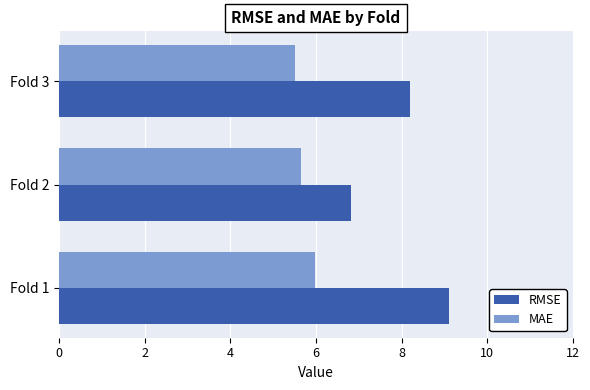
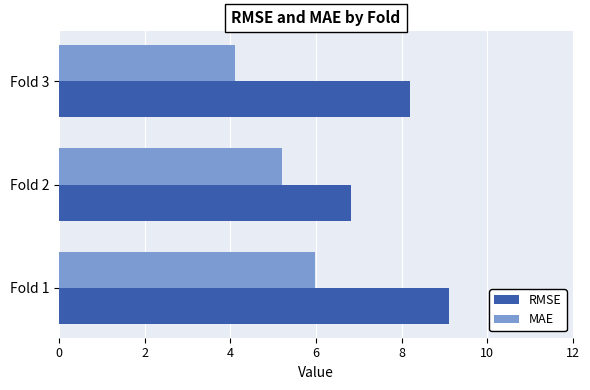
  {
    "RMSE": {
      "Fold 3": 8.2,
      "Fold 2": 6.8,
      "Fold 1": 9.1
    },
    "MAE": {
-     "Fold 3": 5.5,
-     "Fold 2": 5.6,
+     "Fold 3": 4.1,
+     "Fold 2": 5.2,
      "Fold 1": 6.0
    }
  }
